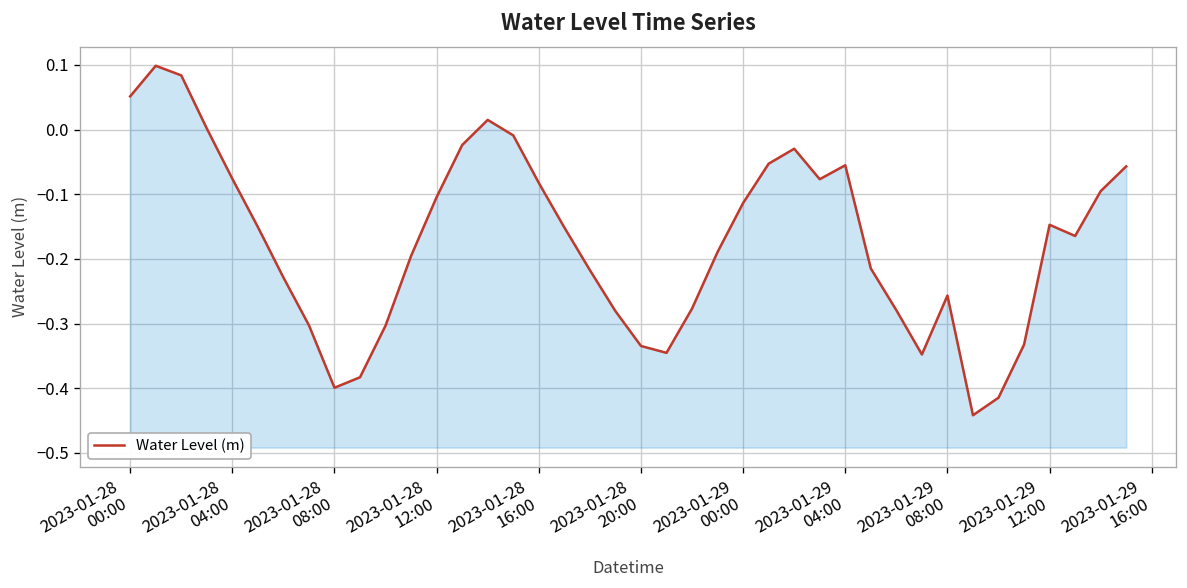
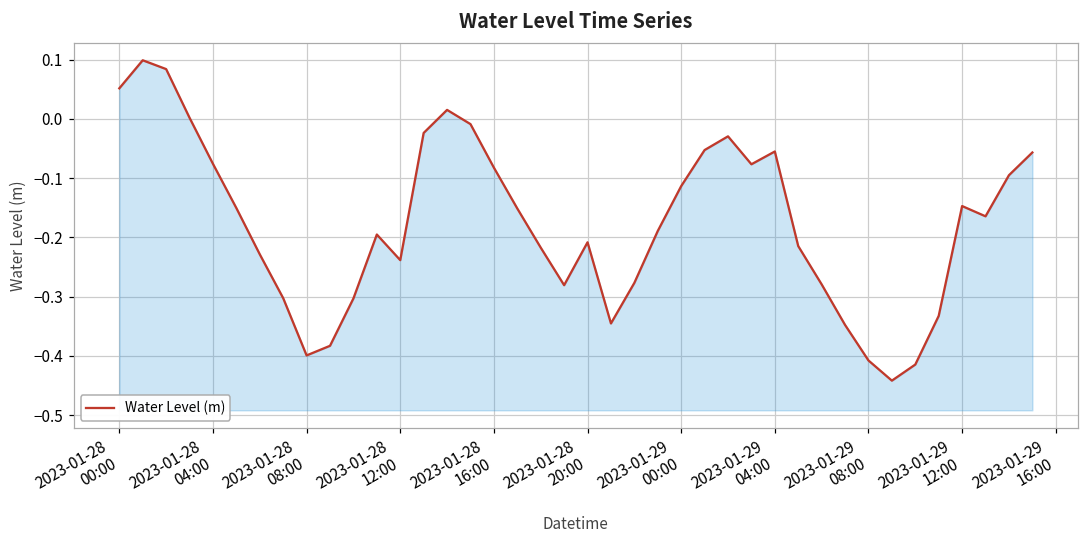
  {
    "2023-01-28 00:00": 0.05,
    "2023-01-28 04:00": -0.08,
    "2023-01-28 08:00": -0.40,
-   "2023-01-28 12:00": -0.10,
+   "2023-01-28 12:00": -0.24,
    "2023-01-28 16:00": -0.08,
-   "2023-01-28 20:00": -0.33,
+   "2023-01-28 20:00": -0.21,
    "2023-01-29 00:00": -0.11,
    "2023-01-29 04:00": -0.06,
-   "2023-01-29 08:00": -0.26,
+   "2023-01-29 08:00": -0.41,
    "2023-01-29 12:00": -0.15
  }
